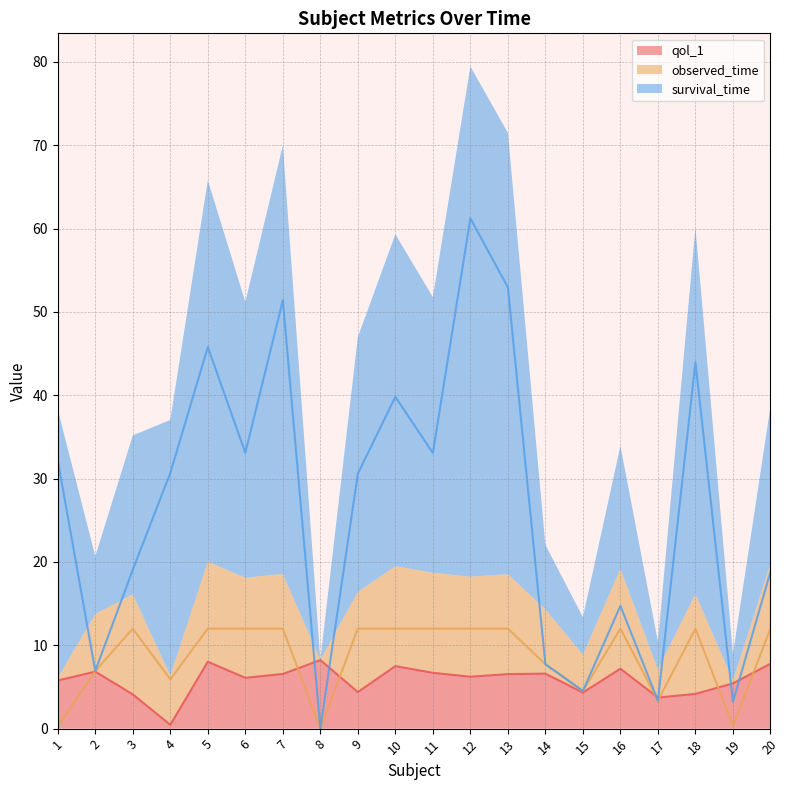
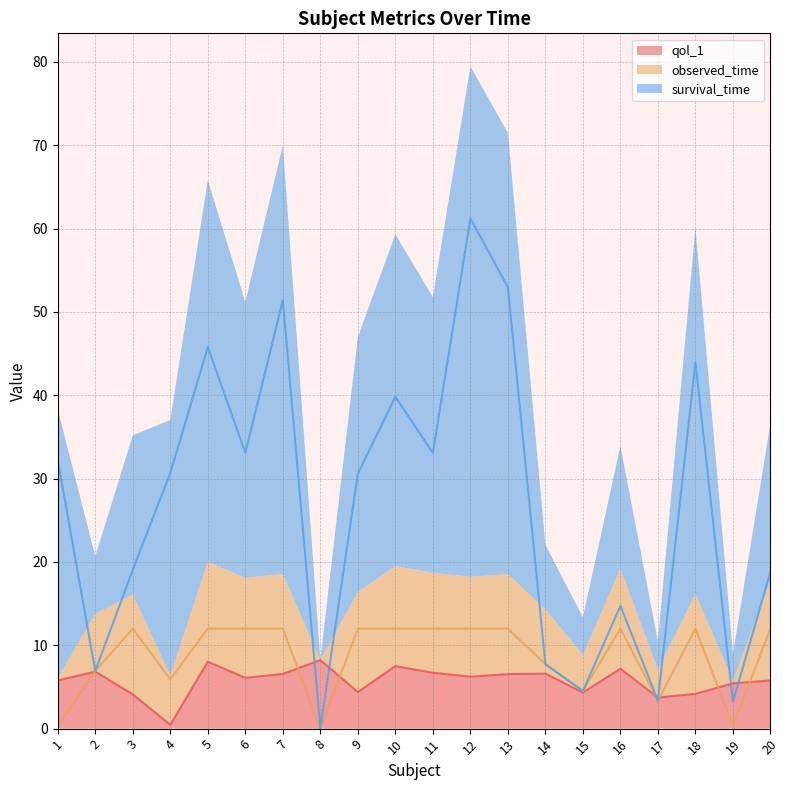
  {
    "qol_1": {
      "3": 4,
      "4": 0,
      "5": 8,
      "6": 6,
      "7": 7,
      "9": 4,
      "10": 8,
      "11": 7,
      "12": 6,
      "13": 7,
      "14": 7,
      "16": 7,
      "17": 4,
      "18": 4,
      "19": 5,
-     "20": 8
+     "20": 6
    }
  }
